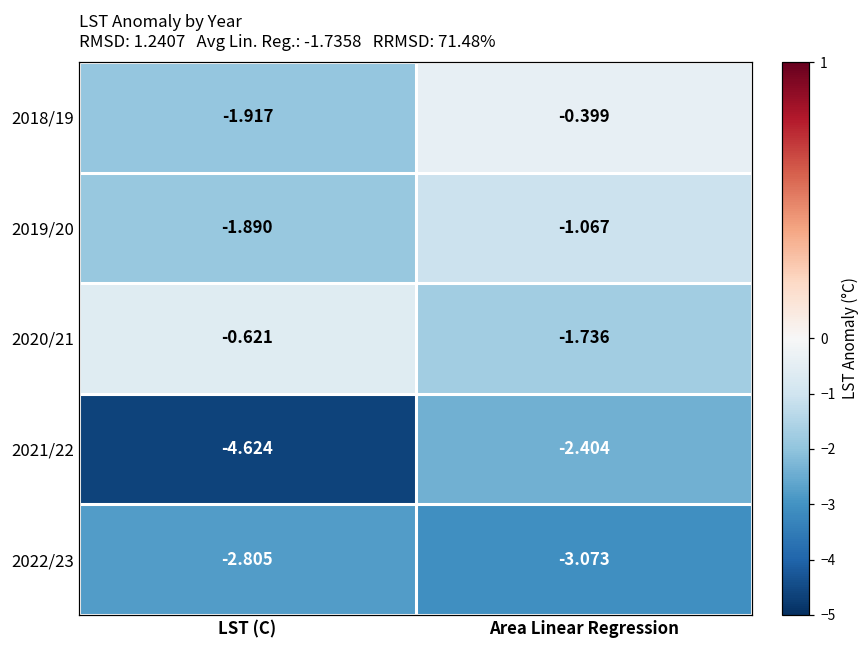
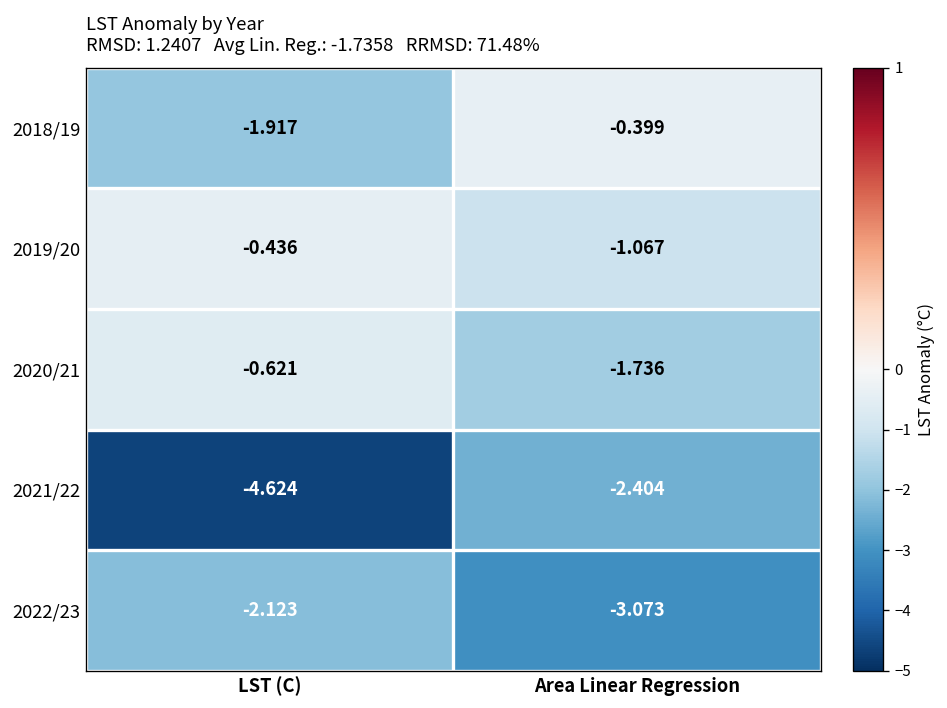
  {
    "2018/19": {
      "LST (C)": -1.917,
      "Area Linear Regression": -0.399
    },
    "2019/20": {
-     "LST (C)": -1.890,
+     "LST (C)": -0.436,
      "Area Linear Regression": -1.067
    },
    "2020/21": {
      "LST (C)": -0.621,
      "Area Linear Regression": -1.736
    },
    "2021/22": {
      "LST (C)": -4.624,
      "Area Linear Regression": -2.404
    },
    "2022/23": {
-     "LST (C)": -2.805,
+     "LST (C)": -2.123,
      "Area Linear Regression": -3.073
    }
  }
